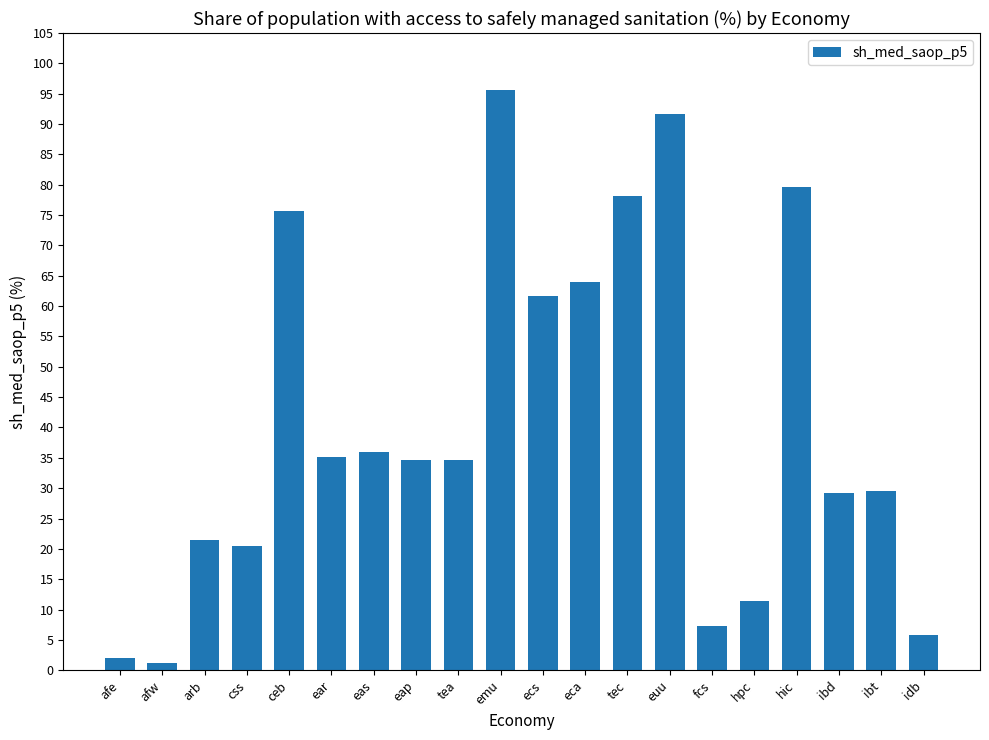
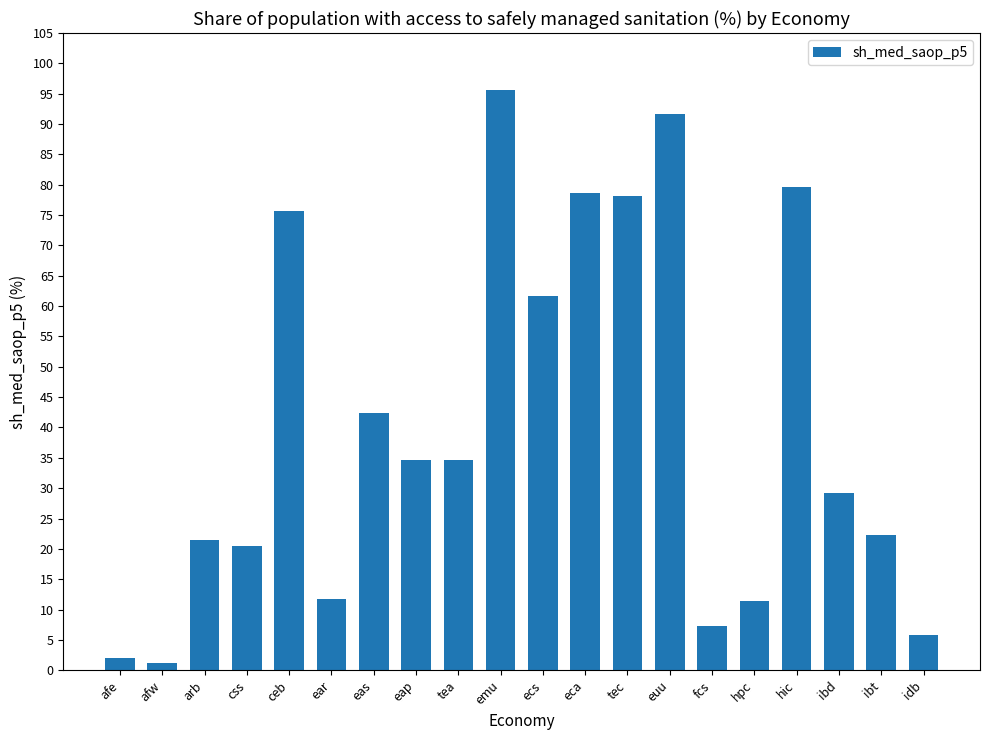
  {
    "afe": 2,
    "afw": 1,
    "arb": 21,
    "css": 20,
    "ceb": 76,
-   "ear": 35,
-   "eas": 36,
+   "ear": 12,
+   "eas": 42,
    "eap": 35,
    "tea": 35,
    "emu": 96,
    "ecs": 62,
-   "eca": 64,
+   "eca": 79,
    "tec": 78,
    "euu": 92,
    "fcs": 7,
    "hpc": 11,
    "hic": 80,
    "ibd": 29,
-   "ibt": 30,
+   "ibt": 22,
    "idb": 6
  }
